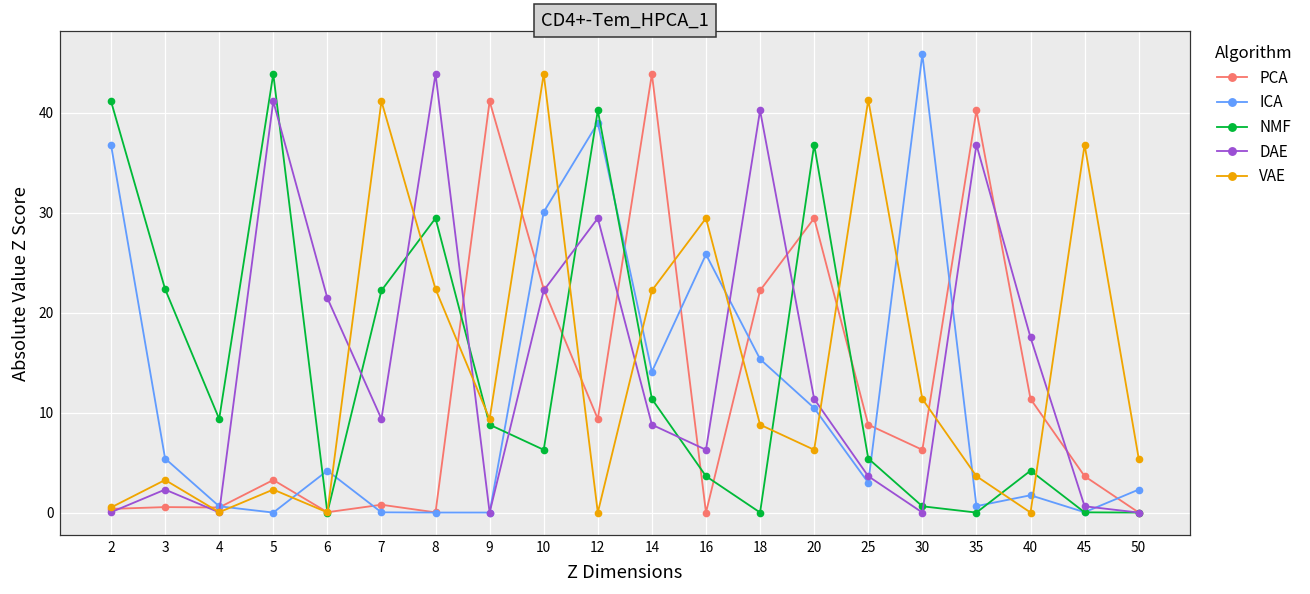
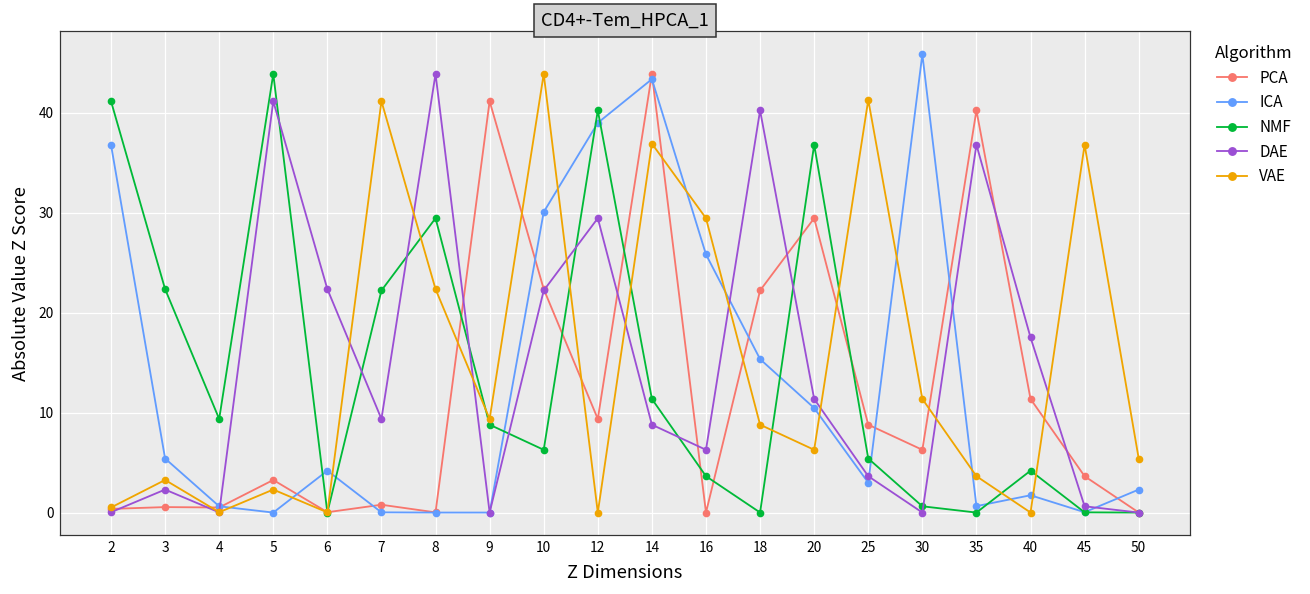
  {
    "PCA": {
      "3": 1,
      "5": 3,
      "7": 1,
      "9": 41,
      "12": 9,
      "14": 44,
      "16": 0,
      "18": 22,
      "20": 29,
      "25": 9,
      "30": 6,
      "35": 40,
      "40": 11,
      "45": 4
    },
    "ICA": {
      "2": 37,
      "3": 5,
      "5": 0,
      "6": 4,
      "7": 0,
      "10": 30,
      "12": 39,
-     "14": 14,
+     "14": 43,
      "16": 26,
      "18": 15,
      "20": 10,
      "25": 3,
      "30": 46,
      "35": 1,
      "40": 2,
      "50": 2
    },
    "NMF": {
      "2": 41,
      "3": 22,
      "4": 9,
      "5": 44,
      "7": 22,
      "8": 29,
      "9": 9,
      "10": 6,
      "12": 40,
      "14": 11,
      "16": 4,
      "18": 0,
      "20": 37,
      "25": 5,
      "30": 1,
      "35": 0,
      "40": 4
    },
    "DAE": {
      "2": 0,
      "3": 2,
      "5": 41,
-     "6": 21,
+     "6": 22,
      "7": 9,
      "8": 44,
      "12": 29,
      "14": 9,
      "16": 6,
      "18": 40,
      "20": 11,
      "25": 4,
      "30": 0,
      "35": 37,
      "40": 18,
      "45": 1
    },
    "VAE": {
      "3": 3,
      "5": 2,
      "7": 41,
      "8": 22,
      "9": 9,
      "10": 44,
      "12": 0,
-     "14": 22,
+     "14": 37,
      "16": 29,
      "18": 9,
      "20": 6,
      "25": 41,
      "30": 11,
      "35": 4,
      "40": 0,
      "45": 37,
      "50": 5
    }
  }
